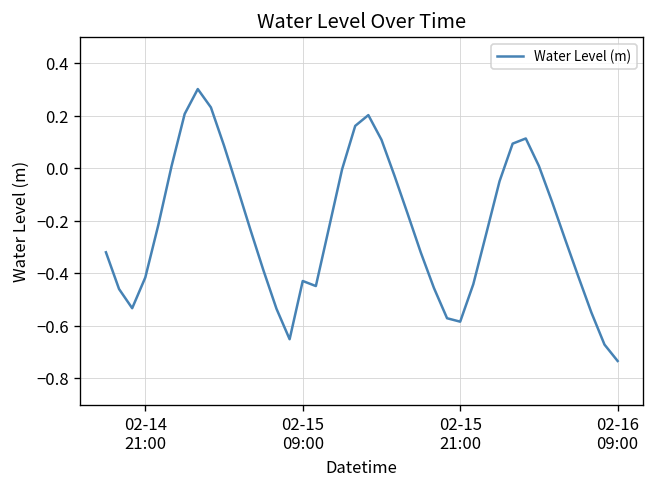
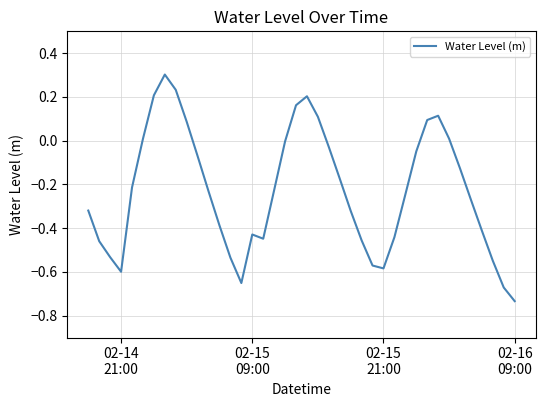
  {
-   "02-14 21:00": -0.42,
+   "02-14 21:00": -0.60,
    "02-15 09:00": -0.43,
    "02-15 21:00": -0.58,
    "02-16 09:00": -0.73
  }
